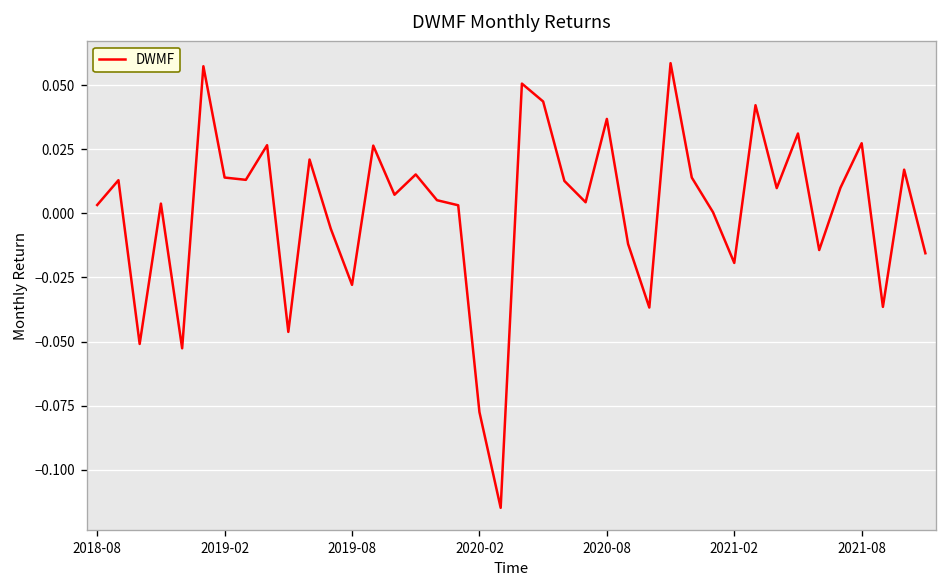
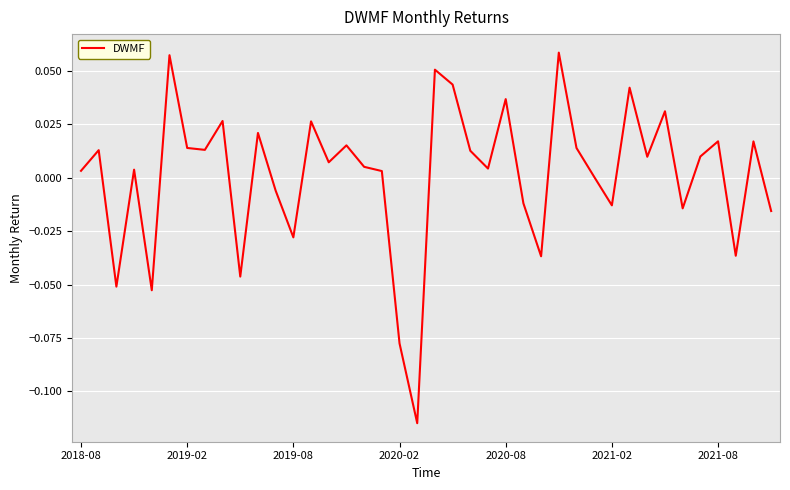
  {
    "2018-08": 0.003,
    "2019-02": 0.014,
    "2019-08": -0.028,
    "2020-02": -0.078,
    "2020-08": 0.037,
-   "2021-02": -0.019,
-   "2021-08": 0.027
+   "2021-02": -0.013,
+   "2021-08": 0.017
  }
